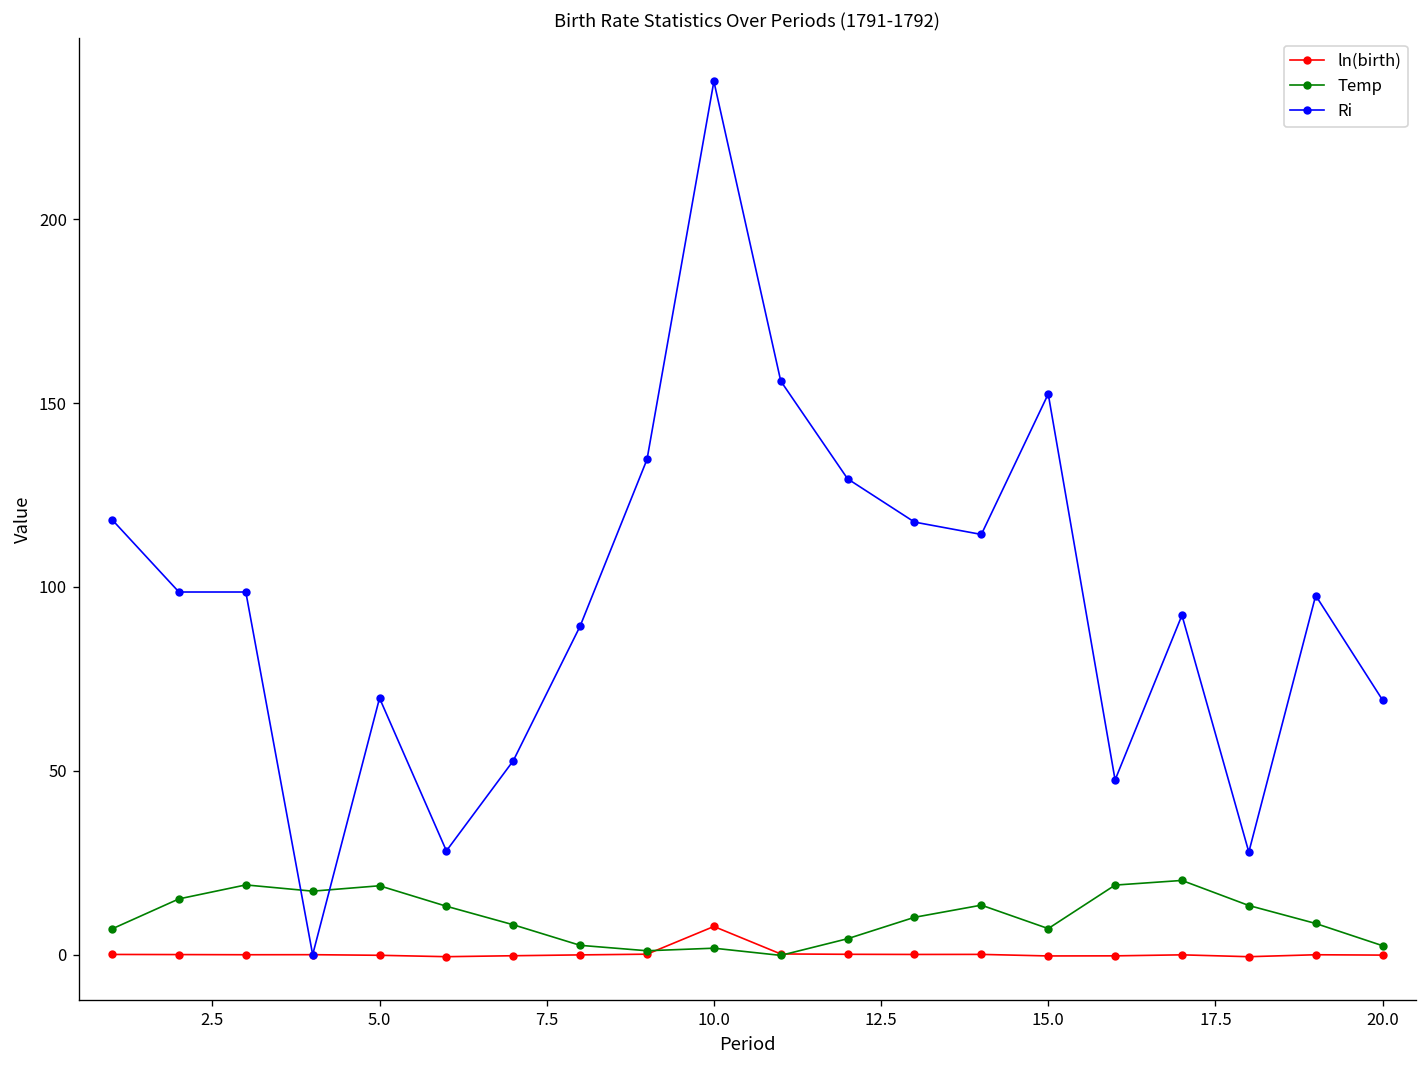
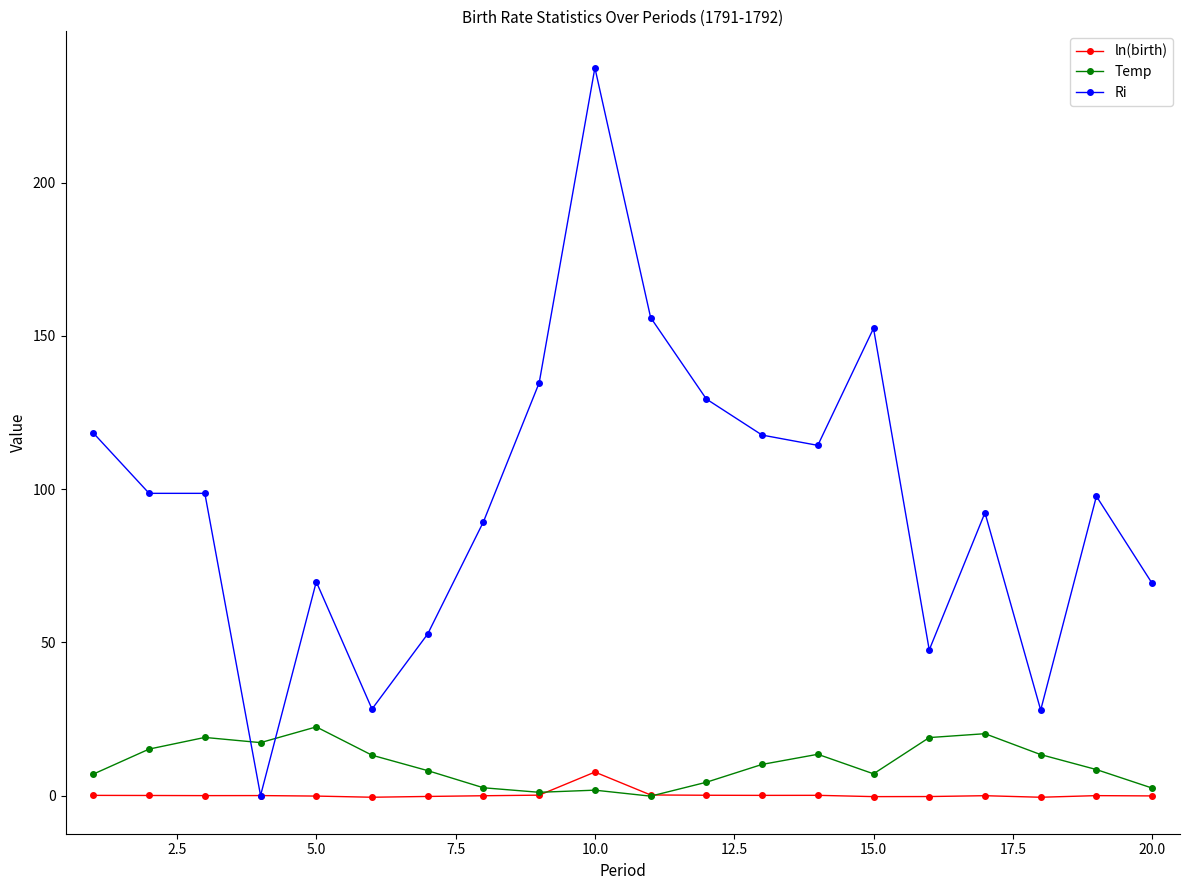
  {
    "ln(birth)": {
      "5.0": 0,
      "10.0": 8,
      "15.0": 0,
      "20.0": 0
    },
    "Temp": {
-     "5.0": 19,
+     "5.0": 22,
      "10.0": 2,
      "15.0": 7,
      "20.0": 2
    },
    "Ri": {
      "5.0": 70,
      "10.0": 238,
      "15.0": 152,
      "20.0": 69
    }
  }
